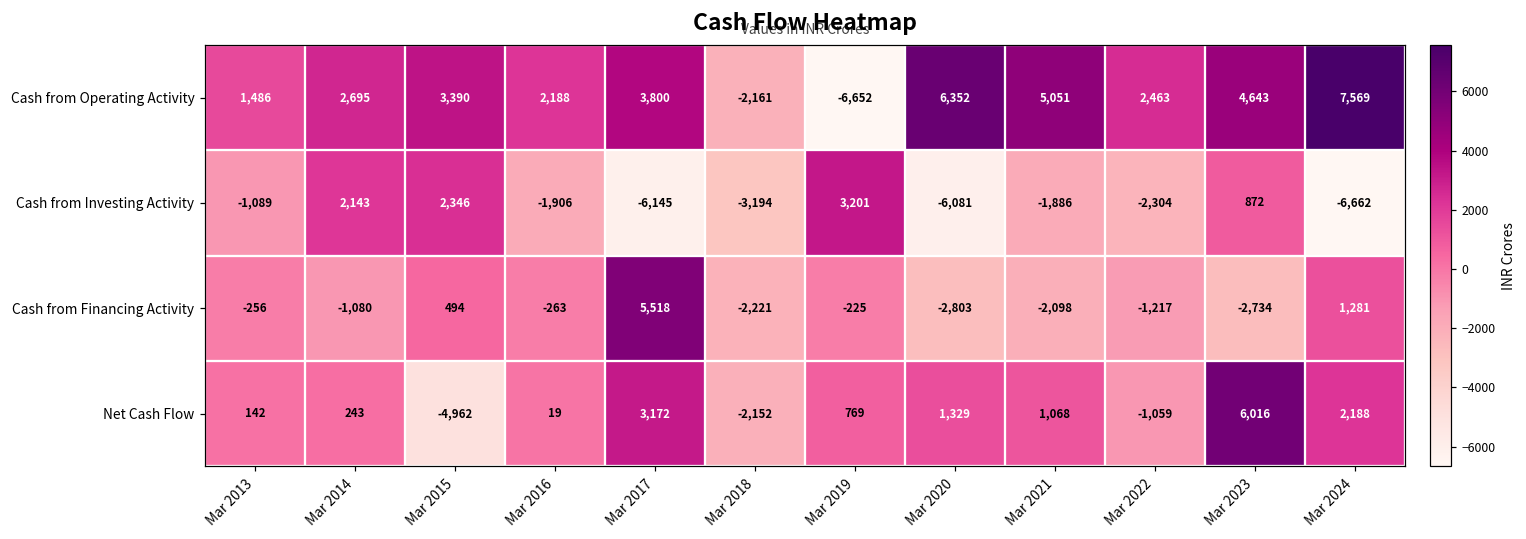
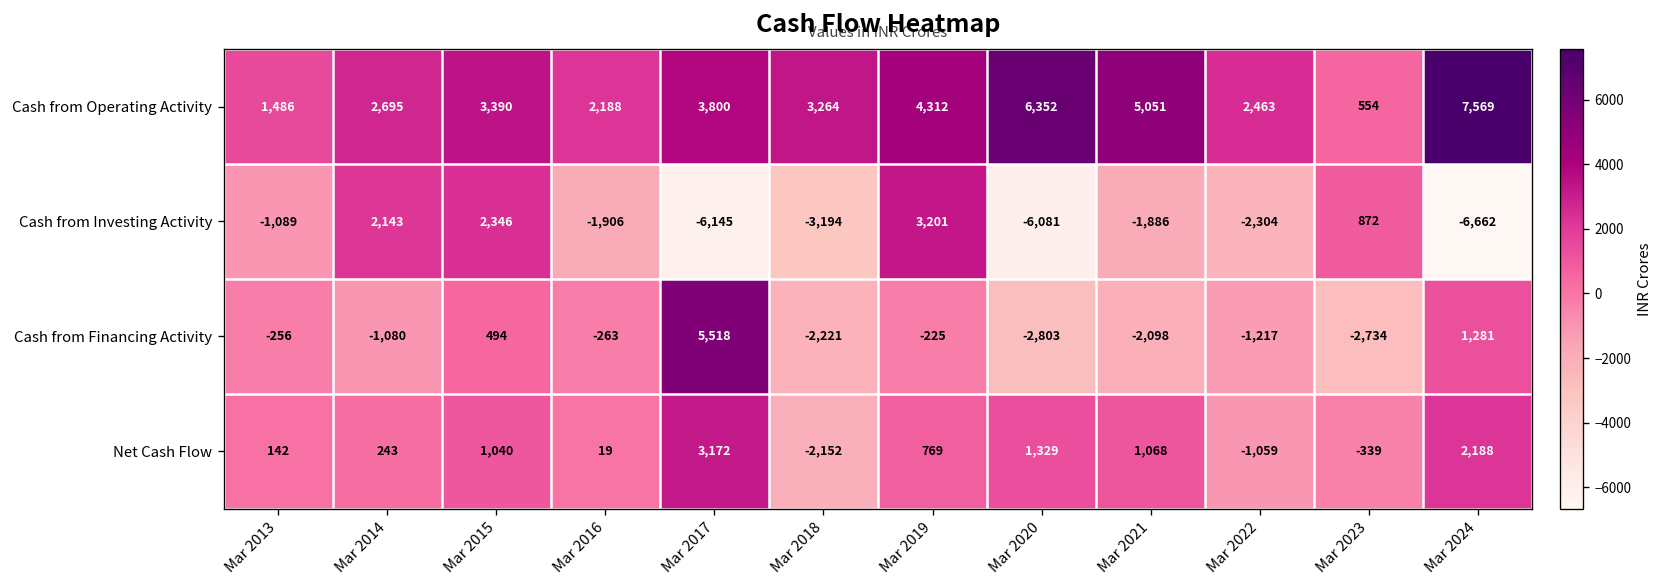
  {
    "Cash from Operating Activity": {
      "Mar 2013": "1,486",
      "Mar 2014": "2,695",
      "Mar 2015": "3,390",
      "Mar 2016": "2,188",
      "Mar 2017": "3,800",
-     "Mar 2018": "-2,161",
-     "Mar 2019": "-6,652",
+     "Mar 2018": "3,264",
+     "Mar 2019": "4,312",
      "Mar 2020": "6,352",
      "Mar 2021": "5,051",
      "Mar 2022": "2,463",
-     "Mar 2023": "4,643",
+     "Mar 2023": "554",
      "Mar 2024": "7,569"
    },
    "Cash from Investing Activity": {
      "Mar 2013": "-1,089",
      "Mar 2014": "2,143",
      "Mar 2015": "2,346",
      "Mar 2016": "-1,906",
      "Mar 2017": "-6,145",
      "Mar 2018": "-3,194",
      "Mar 2019": "3,201",
      "Mar 2020": "-6,081",
      "Mar 2021": "-1,886",
      "Mar 2022": "-2,304",
      "Mar 2023": "872",
      "Mar 2024": "-6,662"
    },
    "Cash from Financing Activity": {
      "Mar 2013": "-256",
      "Mar 2014": "-1,080",
      "Mar 2015": "494",
      "Mar 2016": "-263",
      "Mar 2017": "5,518",
      "Mar 2018": "-2,221",
      "Mar 2019": "-225",
      "Mar 2020": "-2,803",
      "Mar 2021": "-2,098",
      "Mar 2022": "-1,217",
      "Mar 2023": "-2,734",
      "Mar 2024": "1,281"
    },
    "Net Cash Flow": {
      "Mar 2013": "142",
      "Mar 2014": "243",
-     "Mar 2015": "-4,962",
+     "Mar 2015": "1,040",
      "Mar 2016": "19",
      "Mar 2017": "3,172",
      "Mar 2018": "-2,152",
      "Mar 2019": "769",
      "Mar 2020": "1,329",
      "Mar 2021": "1,068",
      "Mar 2022": "-1,059",
-     "Mar 2023": "6,016",
+     "Mar 2023": "-339",
      "Mar 2024": "2,188"
    }
  }
